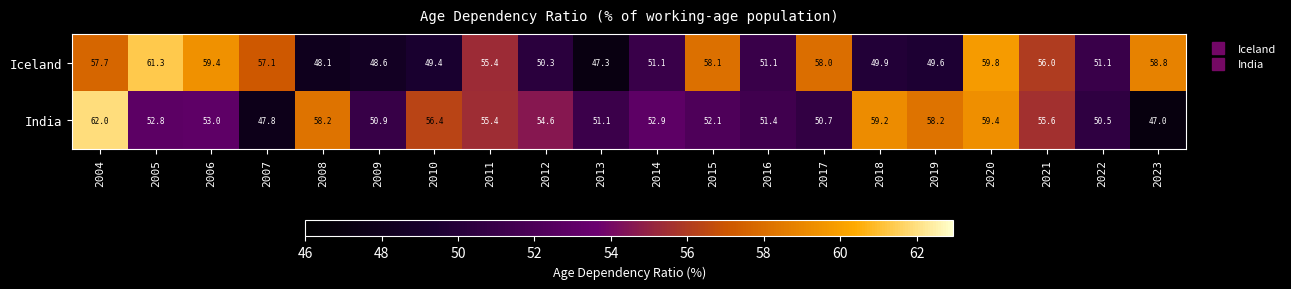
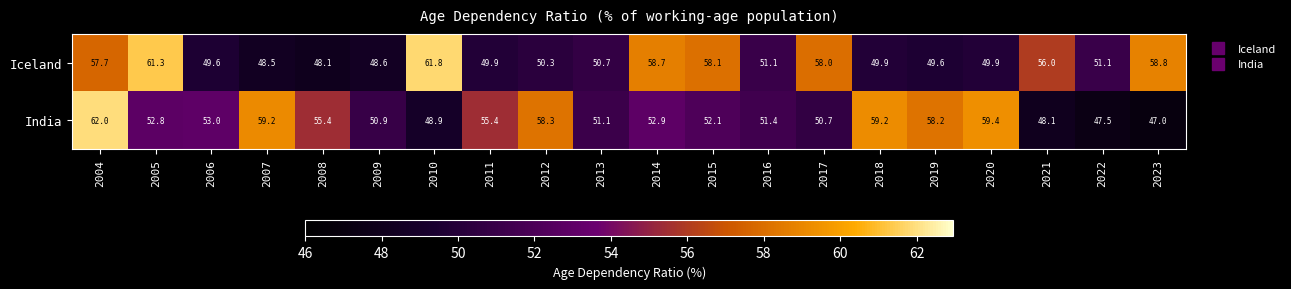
  {
    "Iceland": {
      "2004": 57.7,
      "2005": 61.3,
-     "2006": 59.4,
-     "2007": 57.1,
+     "2006": 49.6,
+     "2007": 48.5,
      "2008": 48.1,
      "2009": 48.6,
-     "2010": 49.4,
-     "2011": 55.4,
+     "2010": 61.8,
+     "2011": 49.9,
      "2012": 50.3,
-     "2013": 47.3,
-     "2014": 51.1,
+     "2013": 50.7,
+     "2014": 58.7,
      "2015": 58.1,
      "2016": 51.1,
      "2017": 58.0,
      "2018": 49.9,
      "2019": 49.6,
-     "2020": 59.8,
+     "2020": 49.9,
      "2021": 56.0,
      "2022": 51.1,
      "2023": 58.8
    },
    "India": {
      "2004": 62.0,
      "2005": 52.8,
      "2006": 53.0,
-     "2007": 47.8,
-     "2008": 58.2,
+     "2007": 59.2,
+     "2008": 55.4,
      "2009": 50.9,
-     "2010": 56.4,
+     "2010": 48.9,
      "2011": 55.4,
-     "2012": 54.6,
+     "2012": 58.3,
      "2013": 51.1,
      "2014": 52.9,
      "2015": 52.1,
      "2016": 51.4,
      "2017": 50.7,
      "2018": 59.2,
      "2019": 58.2,
      "2020": 59.4,
-     "2021": 55.6,
-     "2022": 50.5,
+     "2021": 48.1,
+     "2022": 47.5,
      "2023": 47.0
    }
  }
